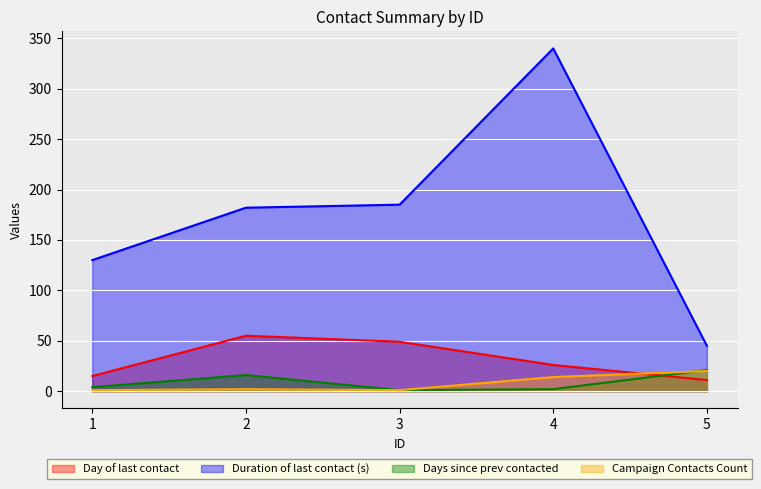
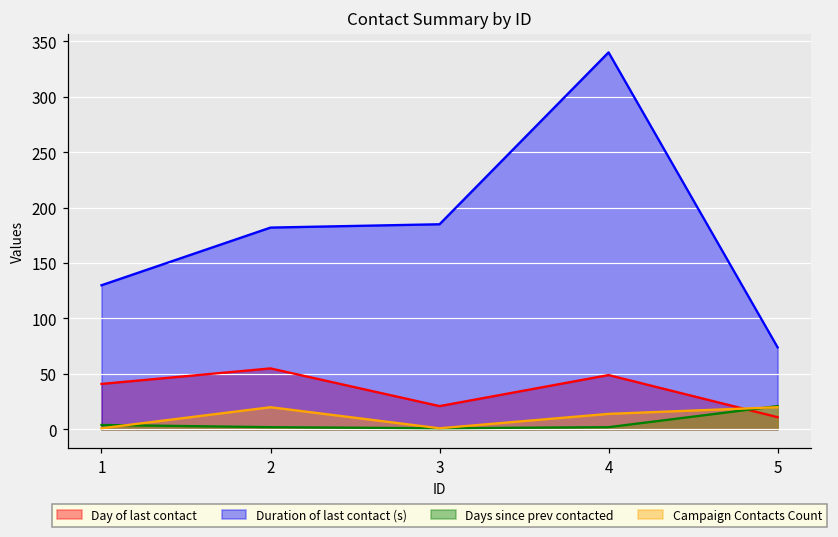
  {
    "Day of last contact": {
-     "1": 15,
+     "1": 41,
      "2": 55,
-     "3": 49,
-     "4": 26,
+     "3": 21,
+     "4": 49,
      "5": 11
    },
    "Duration of last contact (s)": {
      "1": 130,
      "2": 182,
      "3": 185,
      "4": 340,
-     "5": 45
+     "5": 74
    },
    "Days since prev contacted": {
      "1": 4,
-     "2": 16,
+     "2": 2,
      "4": 2
    },
    "Campaign Contacts Count": {
      "1": 1,
-     "2": 2,
+     "2": 20,
      "4": 14
    }
  }
